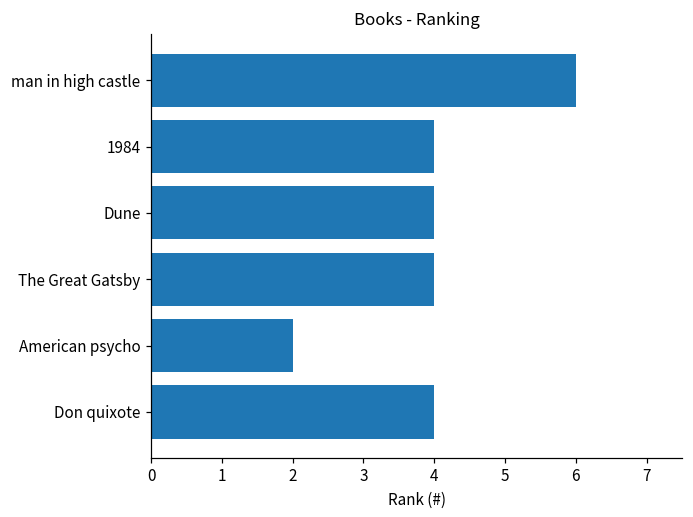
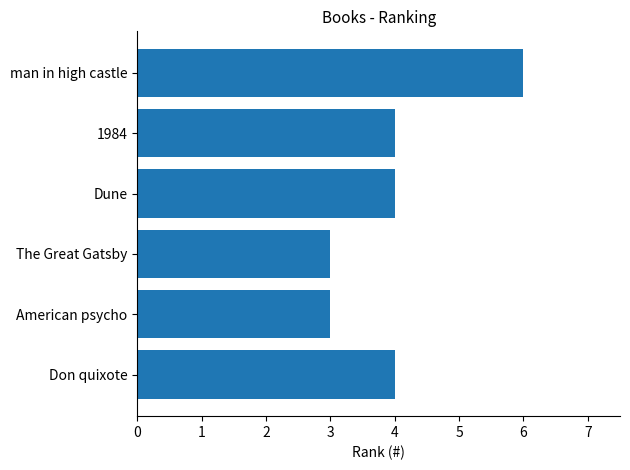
  {
    "man in high castle": 6,
    "1984": 4,
    "Dune": 4,
-   "The Great Gatsby": 4,
-   "American psycho": 2,
+   "The Great Gatsby": 3,
+   "American psycho": 3,
    "Don quixote": 4
  }
